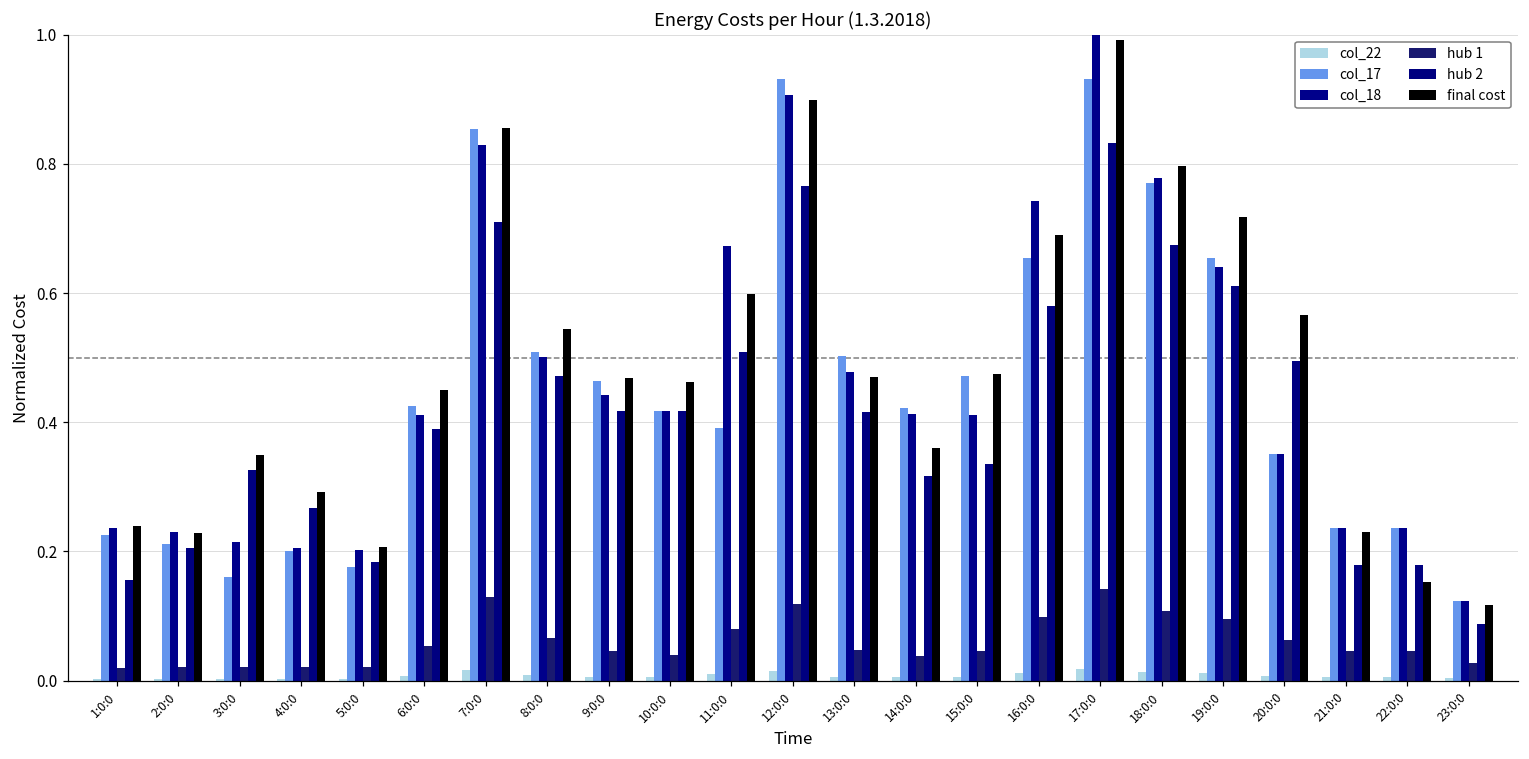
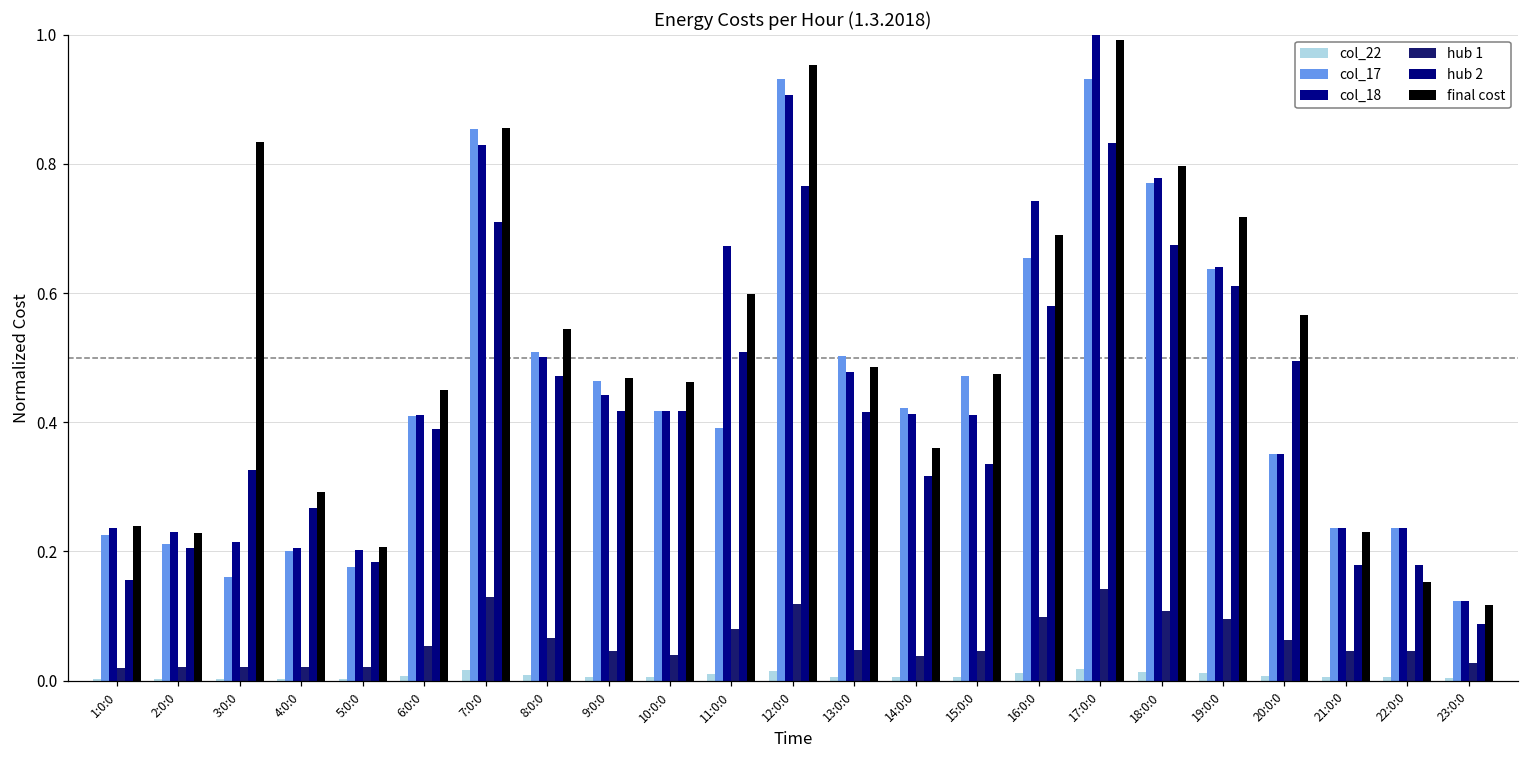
  {
    "col_22": {
      "6:0:0": 0.01,
      "7:0:0": 0.02,
      "8:0:0": 0.01,
      "9:0:0": 0.01,
      "10:0:0": 0.00,
      "11:0:0": 0.01,
      "12:0:0": 0.01,
      "13:0:0": 0.01,
      "14:0:0": 0.00,
      "15:0:0": 0.01,
      "16:0:0": 0.01,
      "17:0:0": 0.02,
      "18:0:0": 0.01,
      "19:0:0": 0.01,
      "20:0:0": 0.01,
      "21:0:0": 0.01,
      "22:0:0": 0.01
    },
    "col_17": {
      "1:0:0": 0.23,
      "2:0:0": 0.21,
      "3:0:0": 0.16,
      "4:0:0": 0.20,
      "5:0:0": 0.18,
-     "6:0:0": 0.43,
+     "6:0:0": 0.41,
      "7:0:0": 0.85,
      "8:0:0": 0.51,
      "9:0:0": 0.46,
      "10:0:0": 0.42,
      "11:0:0": 0.39,
      "12:0:0": 0.93,
      "13:0:0": 0.50,
      "14:0:0": 0.42,
      "15:0:0": 0.47,
      "16:0:0": 0.65,
      "17:0:0": 0.93,
      "18:0:0": 0.77,
-     "19:0:0": 0.66,
+     "19:0:0": 0.64,
      "20:0:0": 0.35,
      "21:0:0": 0.24,
      "22:0:0": 0.24,
      "23:0:0": 0.12
    },
    "final cost": {
      "1:0:0": 0.24,
      "2:0:0": 0.23,
-     "3:0:0": 0.35,
+     "3:0:0": 0.83,
      "4:0:0": 0.29,
      "5:0:0": 0.21,
      "6:0:0": 0.45,
      "7:0:0": 0.86,
      "8:0:0": 0.54,
      "9:0:0": 0.47,
      "10:0:0": 0.46,
      "11:0:0": 0.60,
-     "12:0:0": 0.90,
-     "13:0:0": 0.47,
+     "12:0:0": 0.95,
+     "13:0:0": 0.49,
      "14:0:0": 0.36,
      "15:0:0": 0.47,
      "16:0:0": 0.69,
      "17:0:0": 0.99,
      "18:0:0": 0.80,
      "19:0:0": 0.72,
      "20:0:0": 0.57,
      "21:0:0": 0.23,
      "22:0:0": 0.15,
      "23:0:0": 0.12
    }
  }
